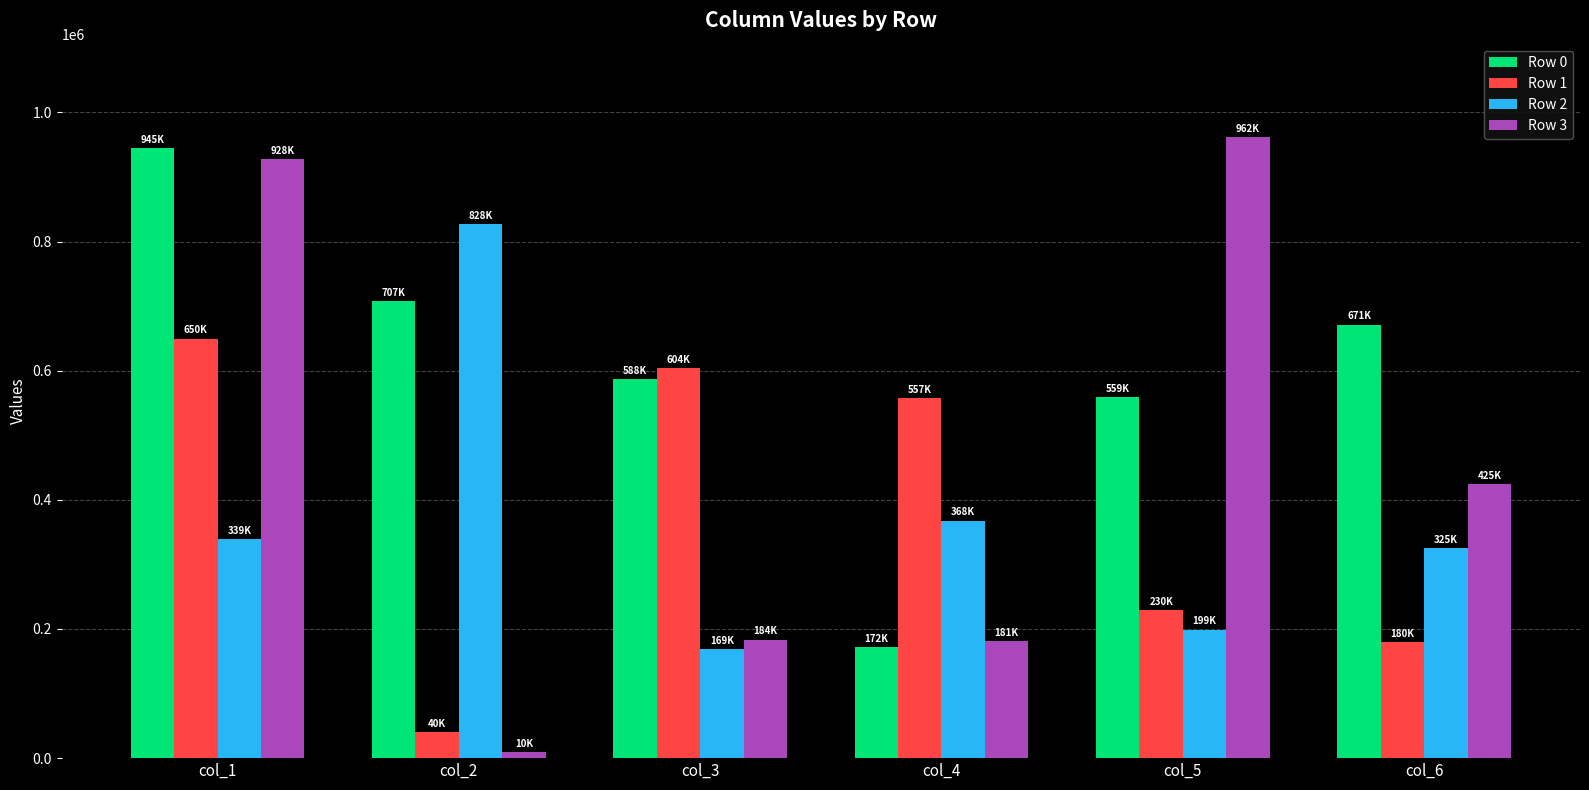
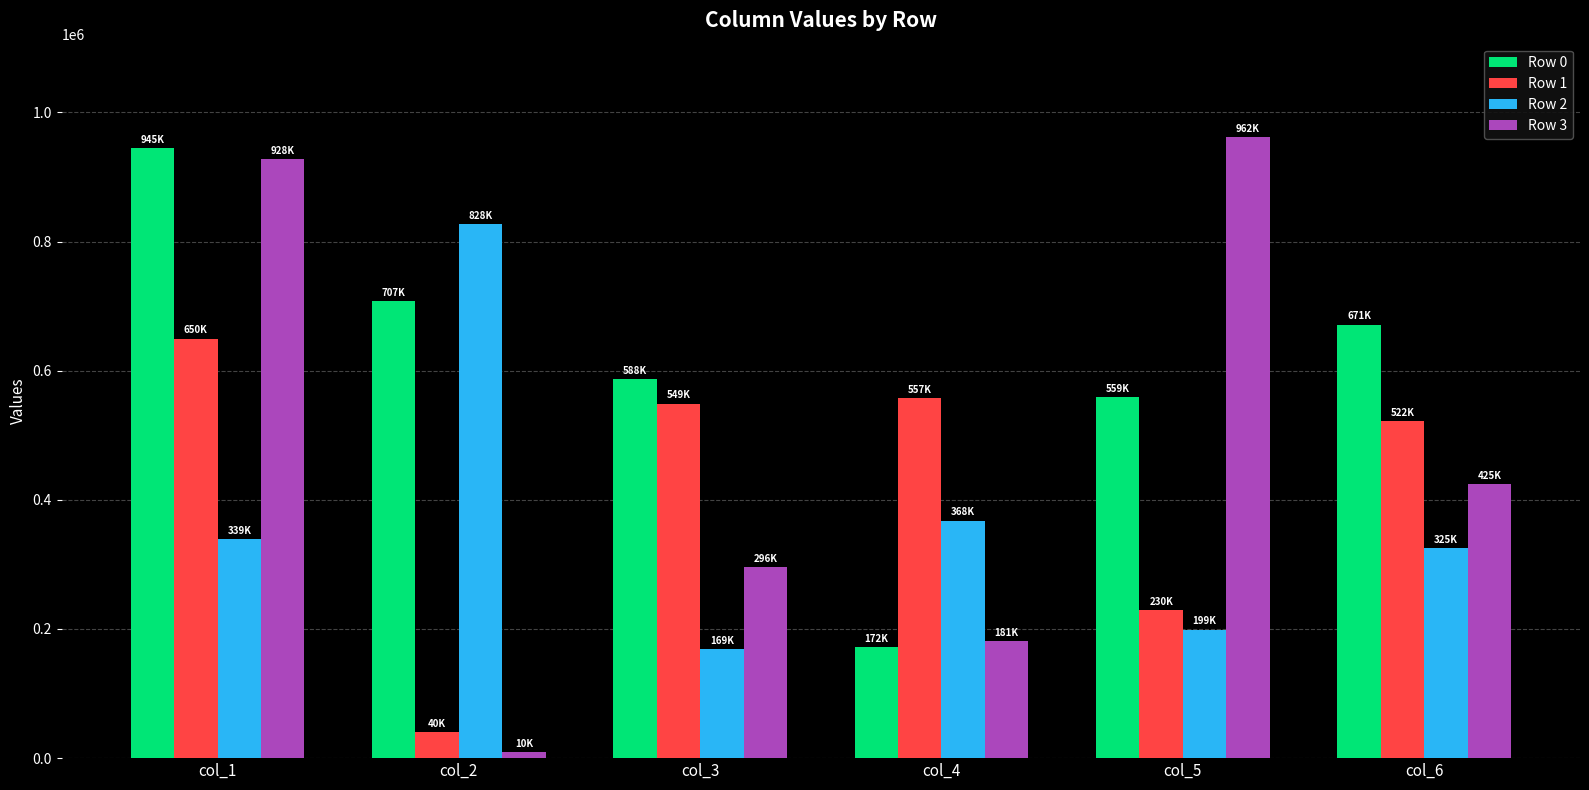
  {
    "Row 0": {
      "col_1": "945K",
      "col_2": "707K",
      "col_3": "588K",
      "col_4": "172K",
      "col_5": "559K",
      "col_6": "671K"
    },
    "Row 1": {
      "col_1": "650K",
      "col_2": "40K",
-     "col_3": "604K",
+     "col_3": "549K",
      "col_4": "557K",
      "col_5": "230K",
-     "col_6": "180K"
+     "col_6": "522K"
    },
    "Row 2": {
      "col_1": "339K",
      "col_2": "828K",
      "col_3": "169K",
      "col_4": "368K",
      "col_5": "199K",
      "col_6": "325K"
    },
    "Row 3": {
      "col_1": "928K",
      "col_2": "10K",
-     "col_3": "184K",
+     "col_3": "296K",
      "col_4": "181K",
      "col_5": "962K",
      "col_6": "425K"
    }
  }
